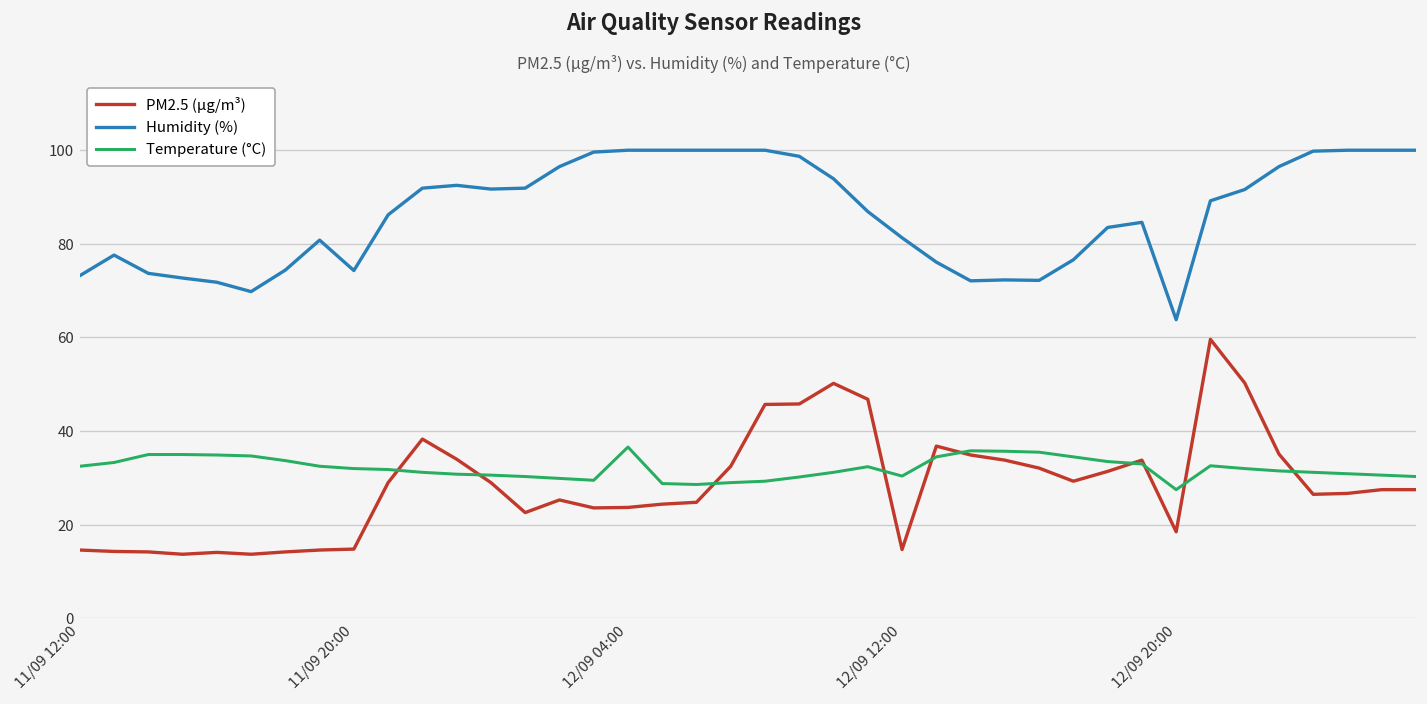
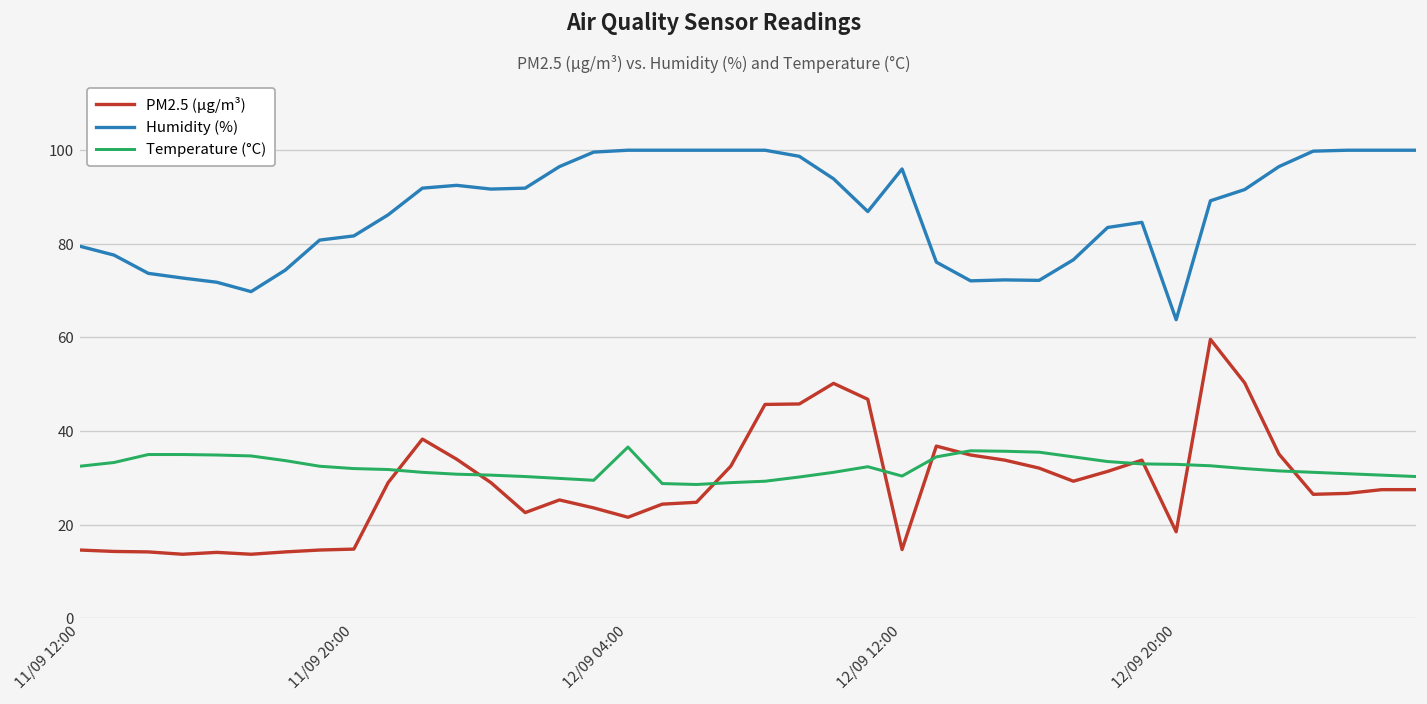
  {
    "PM2.5 (µg/m³)": {
      "11/09 12:00": 15,
      "11/09 20:00": 15,
-     "12/09 04:00": 24,
+     "12/09 04:00": 22,
      "12/09 12:00": 15,
      "12/09 20:00": 19
    },
    "Humidity (%)": {
-     "11/09 12:00": 73,
-     "11/09 20:00": 74,
+     "11/09 12:00": 80,
+     "11/09 20:00": 82,
      "12/09 04:00": 100,
-     "12/09 12:00": 81,
+     "12/09 12:00": 96,
      "12/09 20:00": 64
    },
    "Temperature (°C)": {
      "11/09 12:00": 33,
      "11/09 20:00": 32,
      "12/09 04:00": 37,
      "12/09 12:00": 30,
-     "12/09 20:00": 28
+     "12/09 20:00": 33
    }
  }
